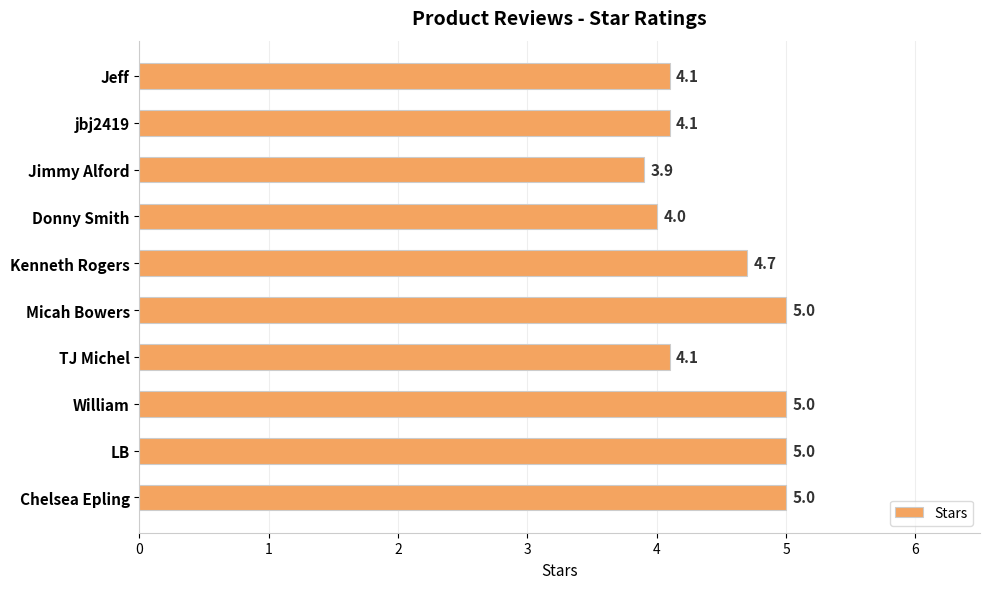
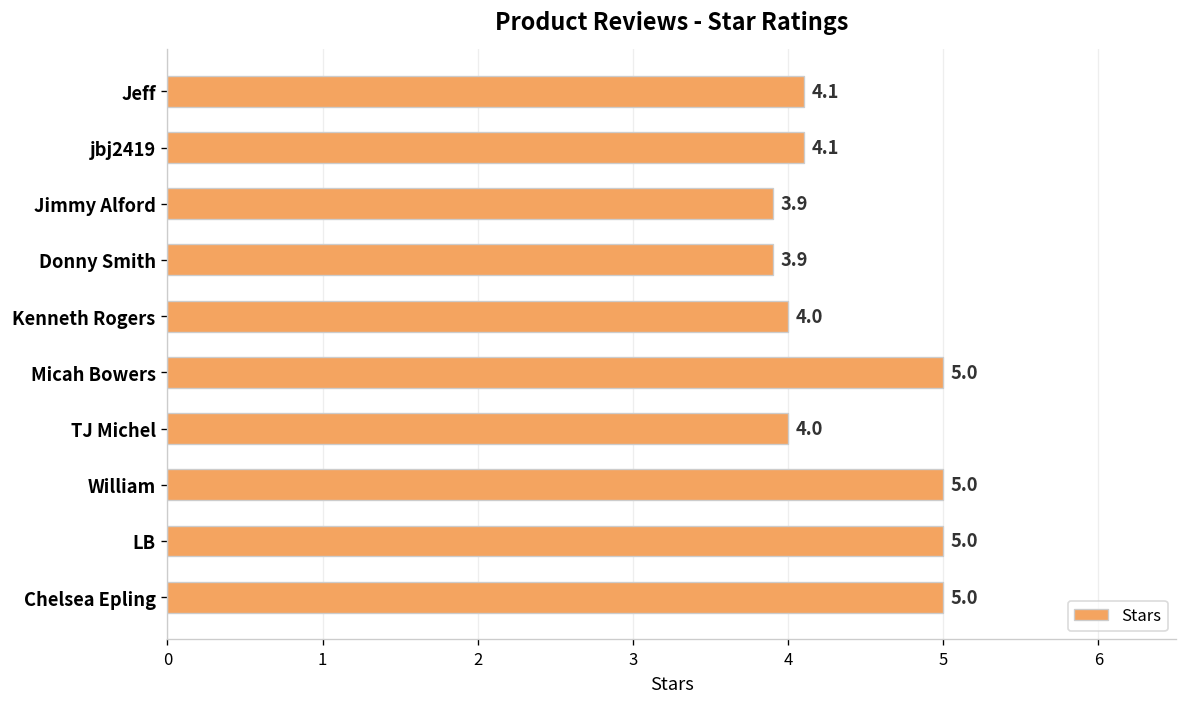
  {
    "Jeff": 4.1,
    "jbj2419": 4.1,
    "Jimmy Alford": 3.9,
-   "Donny Smith": 4.0,
-   "Kenneth Rogers": 4.7,
+   "Donny Smith": 3.9,
+   "Kenneth Rogers": 4.0,
    "Micah Bowers": 5.0,
-   "TJ Michel": 4.1,
+   "TJ Michel": 4.0,
    "William": 5.0,
    "LB": 5.0,
    "Chelsea Epling": 5.0
  }
